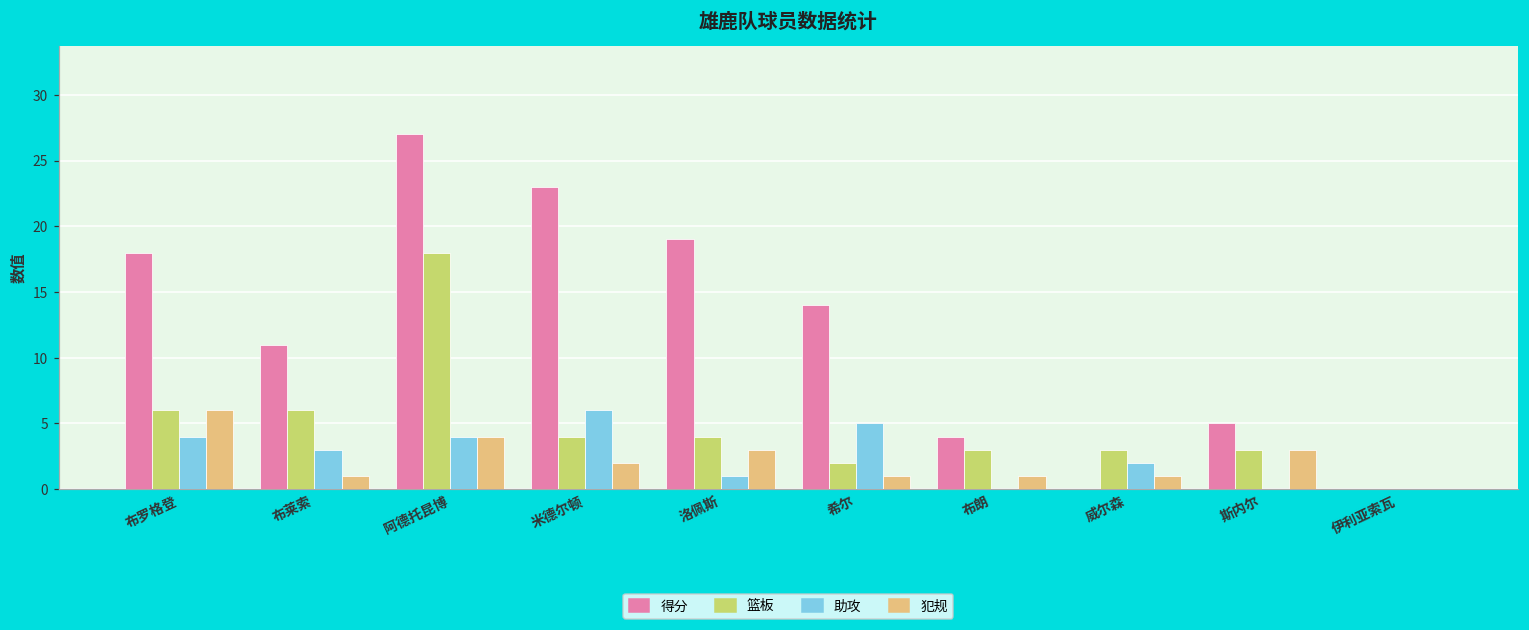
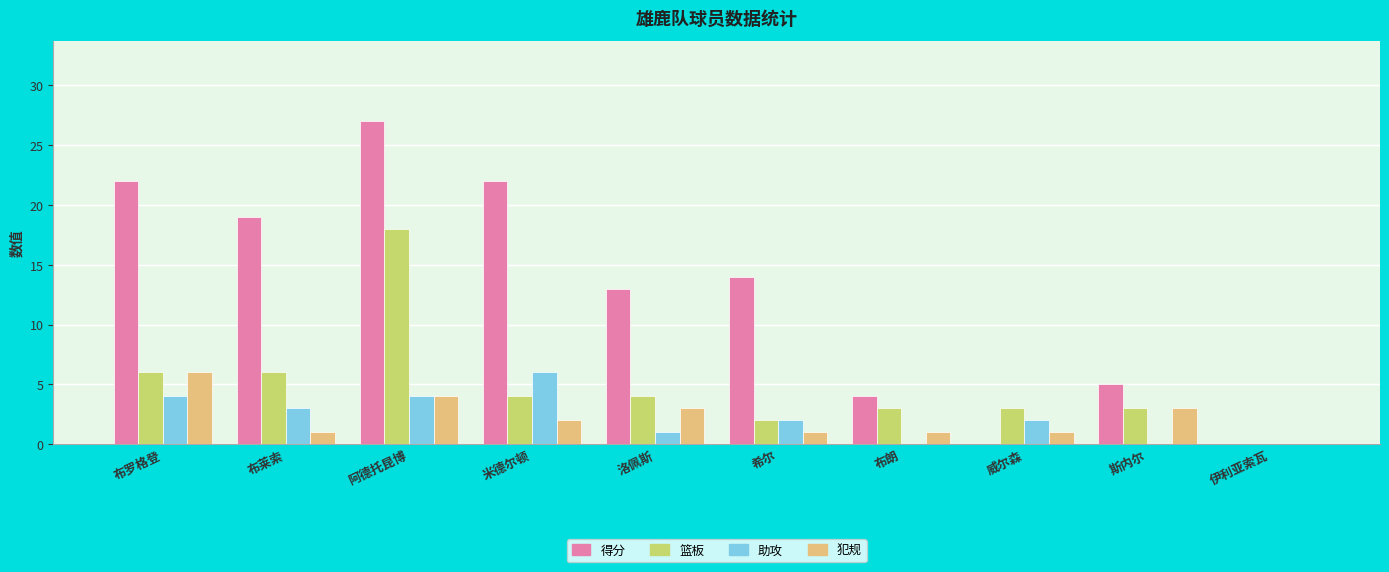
  {
    "得分": {
-     "布罗格登": 18,
-     "布莱索": 11,
+     "布罗格登": 22,
+     "布莱索": 19,
      "阿德托昆博": 27,
-     "米德尔顿": 23,
-     "洛佩斯": 19,
+     "米德尔顿": 22,
+     "洛佩斯": 13,
      "希尔": 14,
      "布朗": 4,
      "威尔森": 0,
      "斯内尔": 5,
      "伊利亚索瓦": 0
    },
    "助攻": {
      "布罗格登": 4,
      "布莱索": 3,
      "阿德托昆博": 4,
      "米德尔顿": 6,
      "洛佩斯": 1,
-     "希尔": 5,
+     "希尔": 2,
      "布朗": 0,
      "威尔森": 2,
      "斯内尔": 0,
      "伊利亚索瓦": 0
    }
  }
